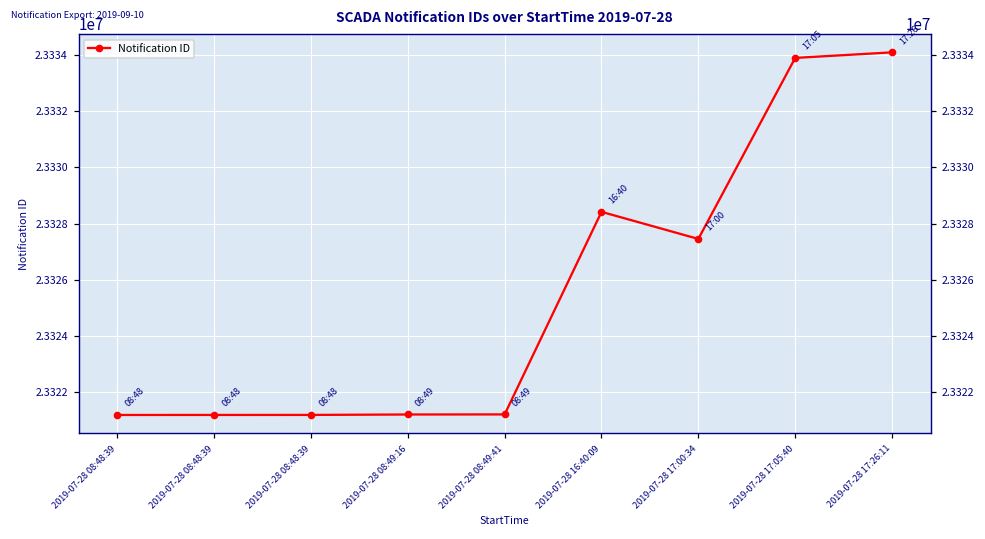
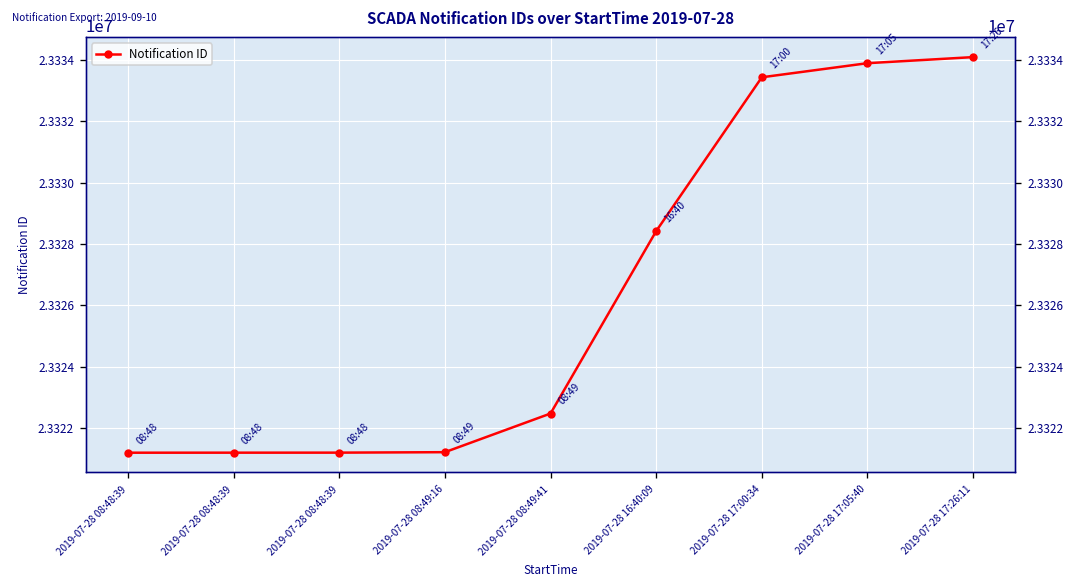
  {
-   "2019-07-28 08:49:41": 23321200,
-   "2019-07-28 17:00:34": 23327500
+   "2019-07-28 08:49:41": 23322500,
+   "2019-07-28 17:00:34": 23333400
  }
